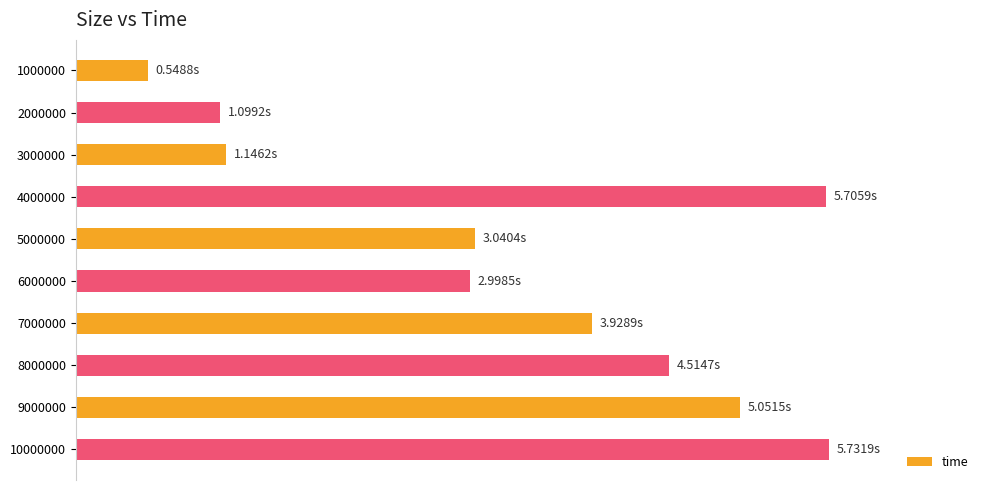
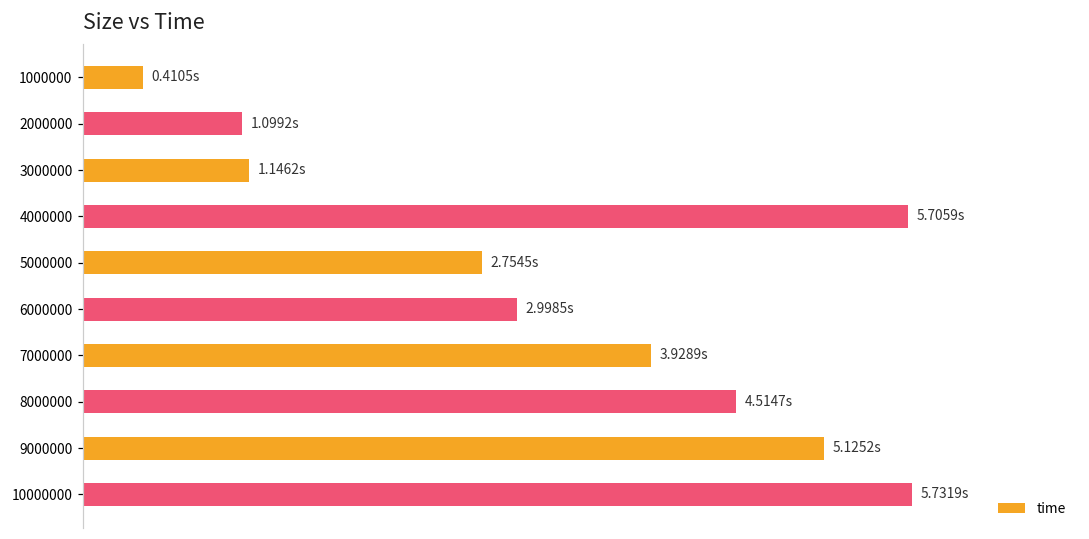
  {
-   "1000000": "0.5488s",
+   "1000000": "0.4105s",
    "2000000": "1.0992s",
    "3000000": "1.1462s",
    "4000000": "5.7059s",
-   "5000000": "3.0404s",
+   "5000000": "2.7545s",
    "6000000": "2.9985s",
    "7000000": "3.9289s",
    "8000000": "4.5147s",
-   "9000000": "5.0515s",
+   "9000000": "5.1252s",
    "10000000": "5.7319s"
  }
